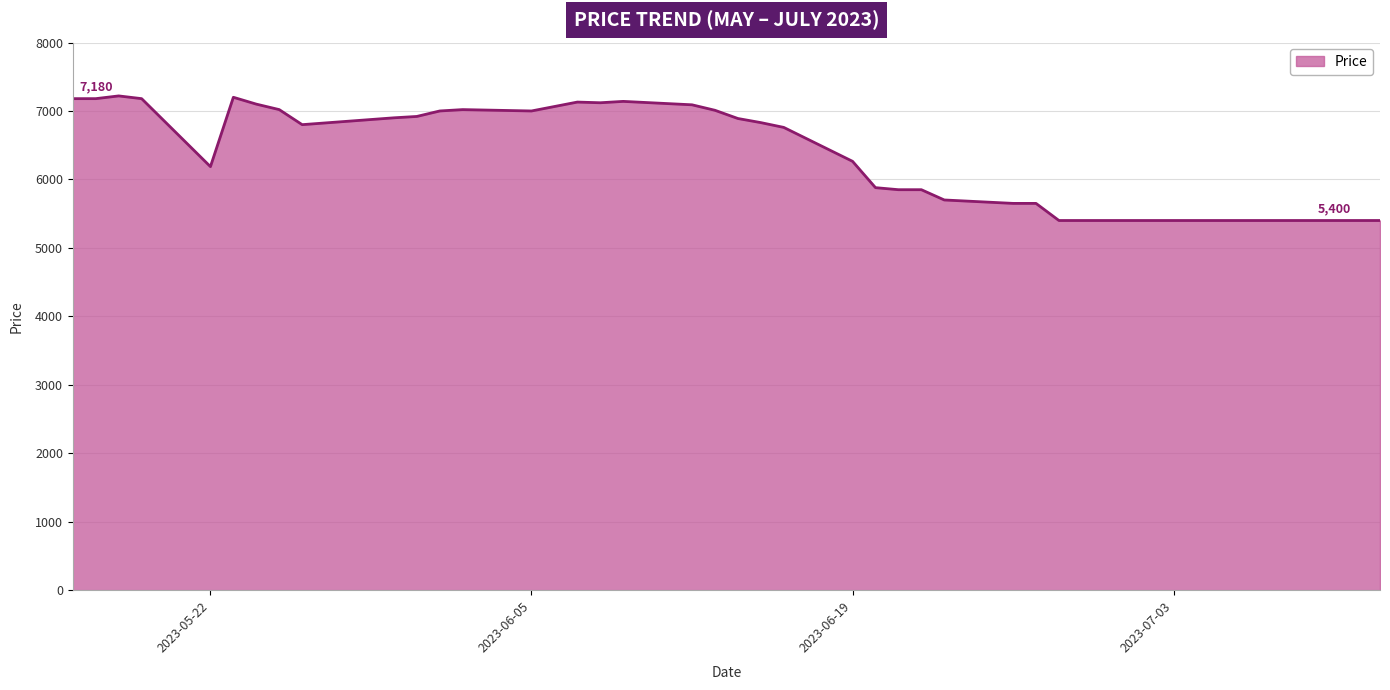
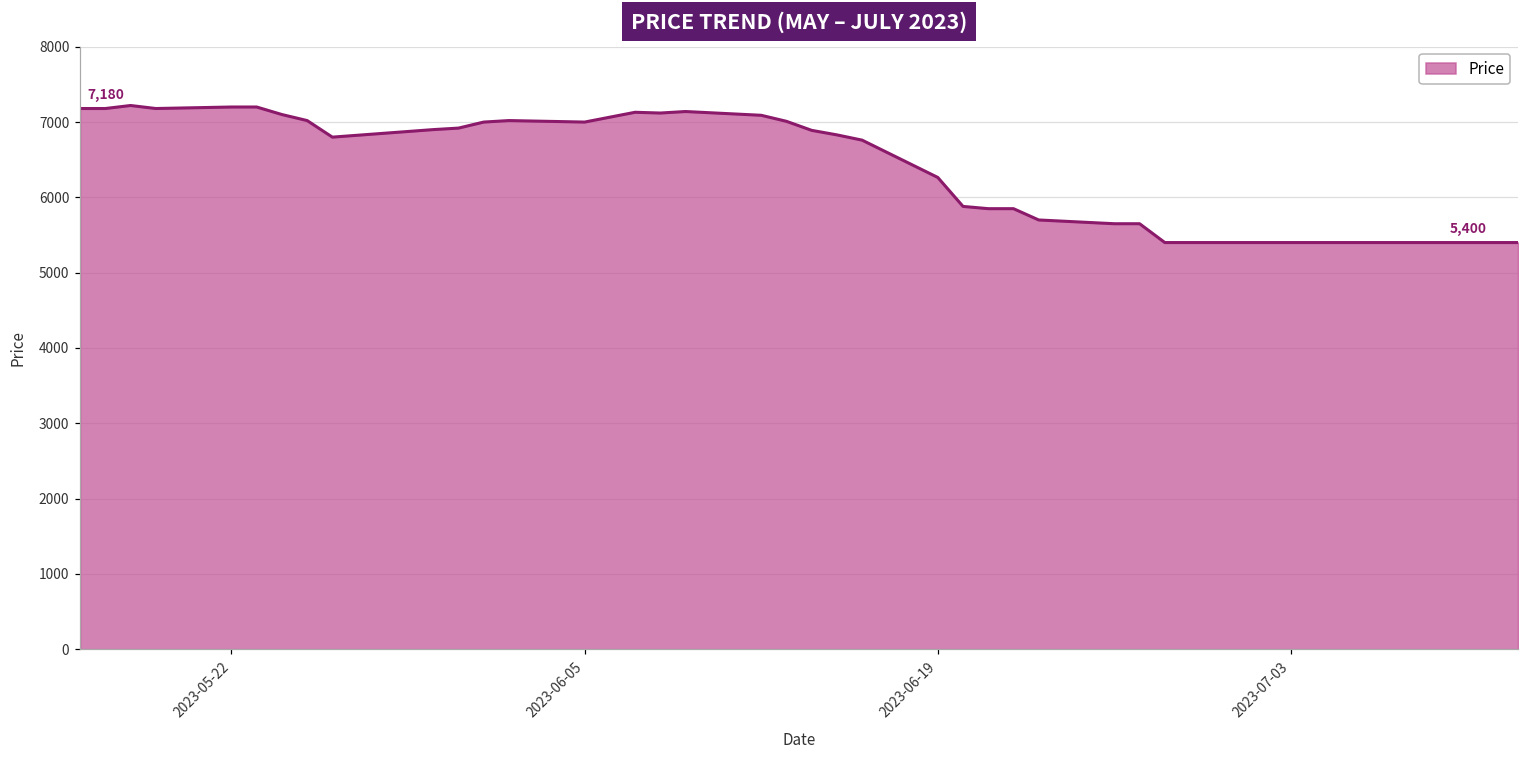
  {
-   "2023-05-22": 6200,
+   "2023-05-22": 7200,
    "2023-06-05": 7000,
    "2023-06-19": 6300,
    "2023-07-03": 5400
  }
